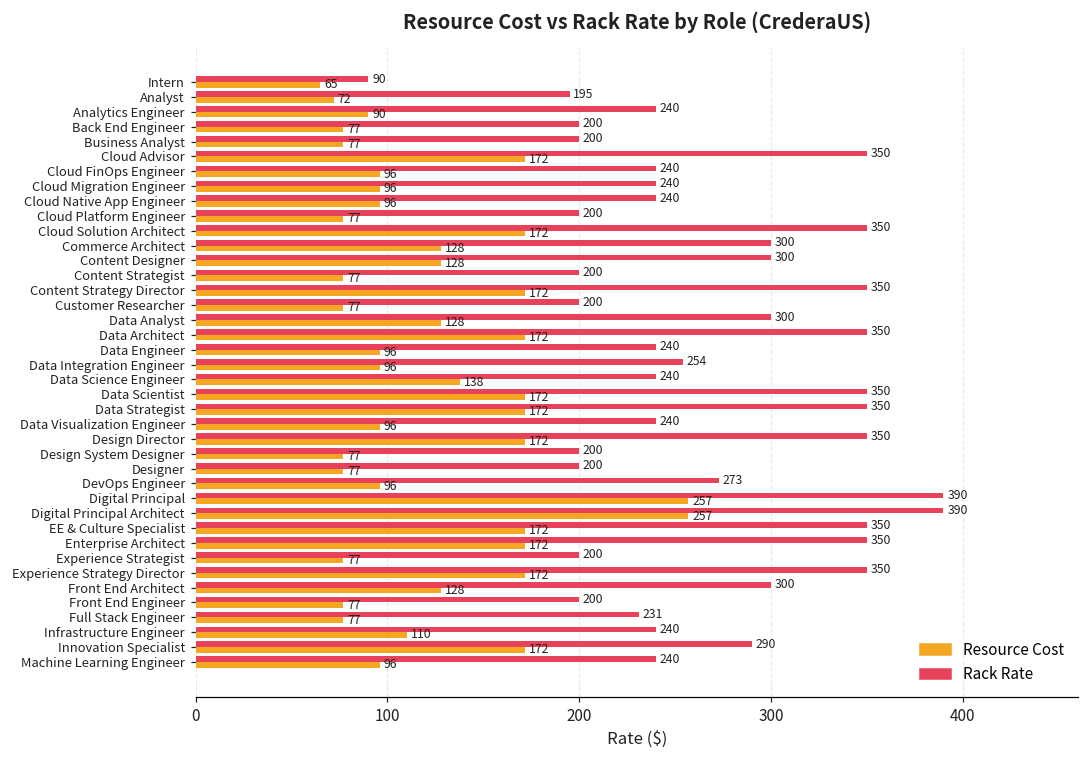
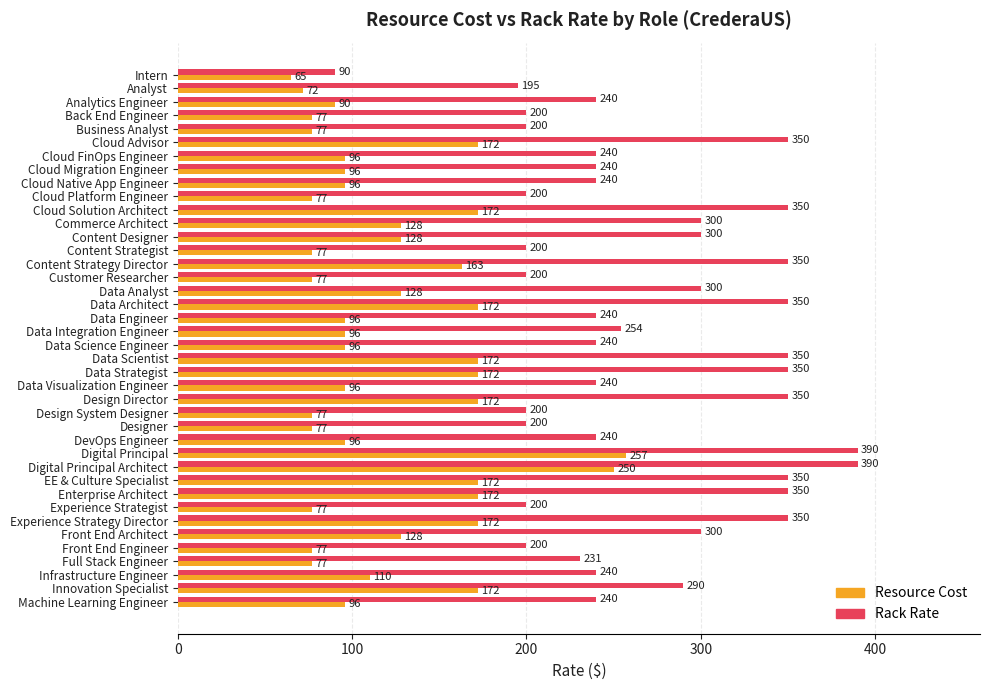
  {
    "Resource Cost": {
      "Intern": 65,
      "Analyst": 72,
      "Analytics Engineer": 90,
      "Back End Engineer": 77,
      "Business Analyst": 77,
      "Cloud Advisor": 172,
      "Cloud FinOps Engineer": 96,
      "Cloud Migration Engineer": 96,
      "Cloud Native App Engineer": 96,
      "Cloud Platform Engineer": 77,
      "Cloud Solution Architect": 172,
      "Commerce Architect": 128,
      "Content Designer": 128,
      "Content Strategist": 77,
-     "Content Strategy Director": 172,
+     "Content Strategy Director": 163,
      "Customer Researcher": 77,
      "Data Analyst": 128,
      "Data Architect": 172,
      "Data Engineer": 96,
      "Data Integration Engineer": 96,
-     "Data Science Engineer": 138,
+     "Data Science Engineer": 96,
      "Data Scientist": 172,
      "Data Strategist": 172,
      "Data Visualization Engineer": 96,
      "Design Director": 172,
      "Design System Designer": 77,
      "Designer": 77,
      "DevOps Engineer": 96,
      "Digital Principal": 257,
-     "Digital Principal Architect": 257,
+     "Digital Principal Architect": 250,
      "EE & Culture Specialist": 172,
      "Enterprise Architect": 172,
      "Experience Strategist": 77,
      "Experience Strategy Director": 172,
      "Front End Architect": 128,
      "Front End Engineer": 77,
      "Full Stack Engineer": 77,
      "Infrastructure Engineer": 110,
      "Innovation Specialist": 172,
      "Machine Learning Engineer": 96
    },
    "Rack Rate": {
      "Intern": 90,
      "Analyst": 195,
      "Analytics Engineer": 240,
      "Back End Engineer": 200,
      "Business Analyst": 200,
      "Cloud Advisor": 350,
      "Cloud FinOps Engineer": 240,
      "Cloud Migration Engineer": 240,
      "Cloud Native App Engineer": 240,
      "Cloud Platform Engineer": 200,
      "Cloud Solution Architect": 350,
      "Commerce Architect": 300,
      "Content Designer": 300,
      "Content Strategist": 200,
      "Content Strategy Director": 350,
      "Customer Researcher": 200,
      "Data Analyst": 300,
      "Data Architect": 350,
      "Data Engineer": 240,
      "Data Integration Engineer": 254,
      "Data Science Engineer": 240,
      "Data Scientist": 350,
      "Data Strategist": 350,
      "Data Visualization Engineer": 240,
      "Design Director": 350,
      "Design System Designer": 200,
      "Designer": 200,
-     "DevOps Engineer": 273,
+     "DevOps Engineer": 240,
      "Digital Principal": 390,
      "Digital Principal Architect": 390,
      "EE & Culture Specialist": 350,
      "Enterprise Architect": 350,
      "Experience Strategist": 200,
      "Experience Strategy Director": 350,
      "Front End Architect": 300,
      "Front End Engineer": 200,
      "Full Stack Engineer": 231,
      "Infrastructure Engineer": 240,
      "Innovation Specialist": 290,
      "Machine Learning Engineer": 240
    }
  }
